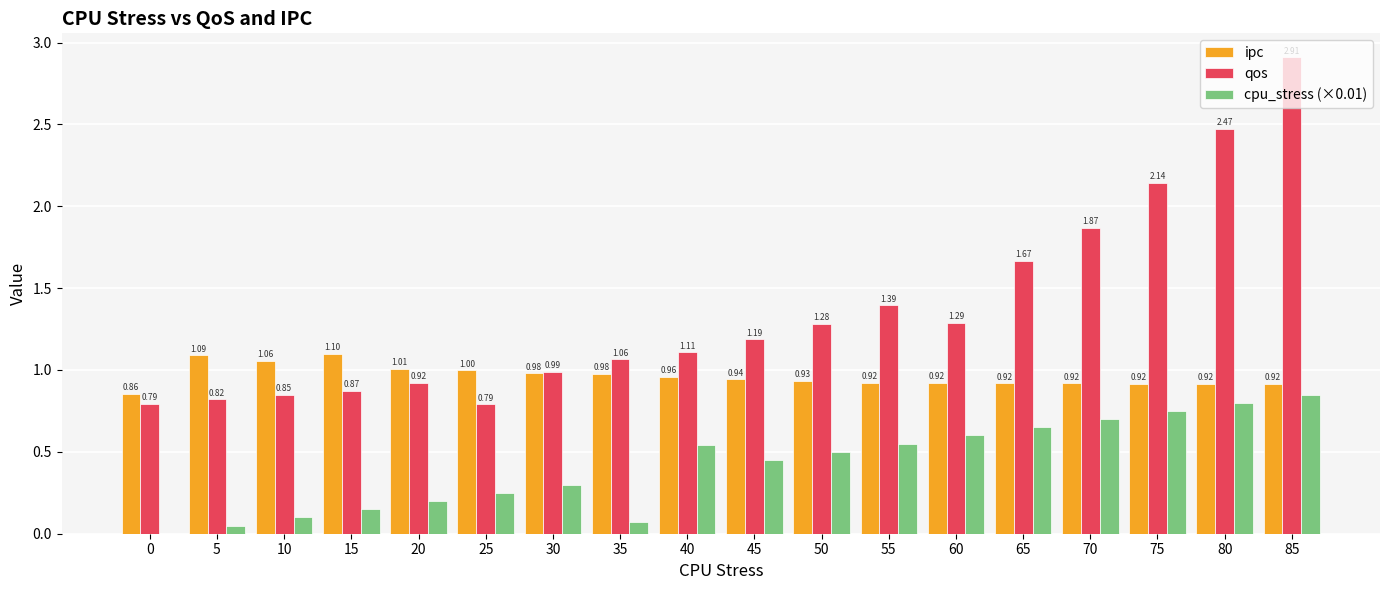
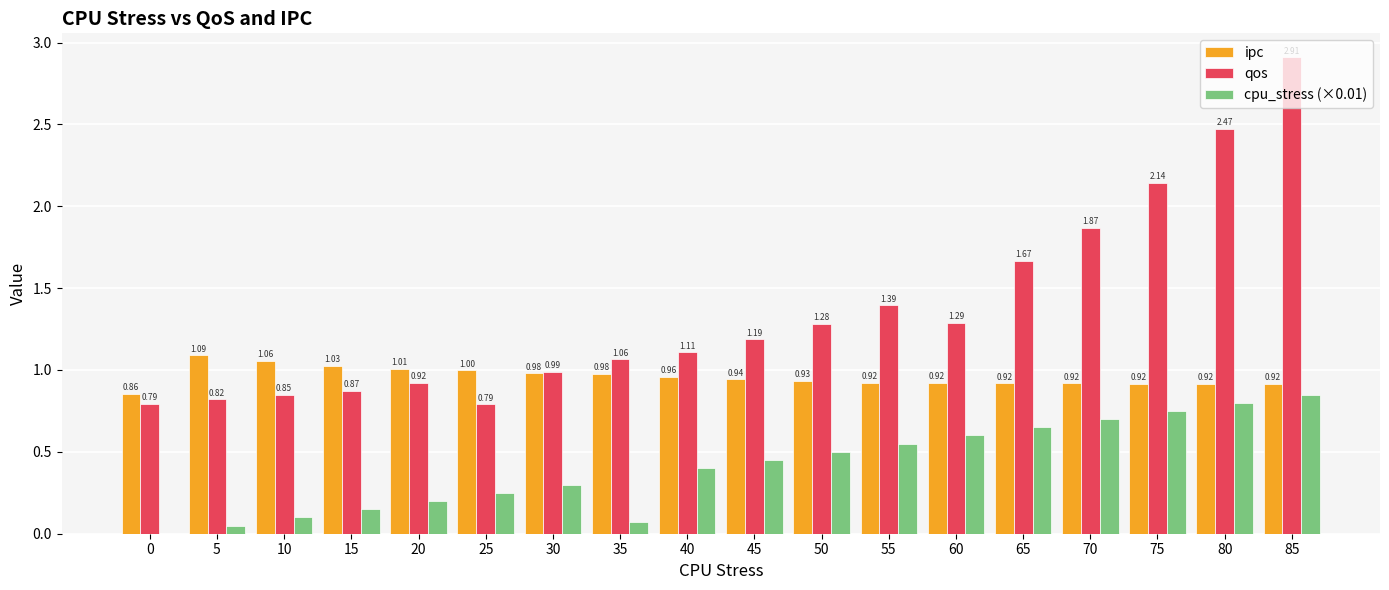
  {
    "ipc": {
      "0": 0.86,
      "5": 1.09,
      "10": 1.06,
-     "15": 1.10,
+     "15": 1.03,
      "20": 1.01,
      "25": 1.00,
      "30": 0.98,
      "35": 0.98,
      "40": 0.96,
      "45": 0.94,
      "50": 0.93,
      "55": 0.92,
      "60": 0.92,
      "65": 0.92,
      "70": 0.92,
      "75": 0.92,
      "80": 0.92,
      "85": 0.92
    },
    "qos": {
      "0": 0.79,
      "5": 0.82,
      "10": 0.85,
      "15": 0.87,
      "20": 0.92,
      "25": 0.79,
      "30": 0.99,
      "35": 1.06,
      "40": 1.11,
      "45": 1.19,
      "50": 1.28,
      "55": 1.39,
      "60": 1.29,
      "65": 1.67,
      "70": 1.87,
      "75": 2.14,
      "80": 2.47
    },
    "cpu_stress (×0.01)": {
      "0": 0.00,
      "5": 0.05,
      "10": 0.10,
      "15": 0.15,
      "20": 0.20,
      "25": 0.25,
      "30": 0.30,
      "35": 0.07,
-     "40": 0.54,
+     "40": 0.40,
      "45": 0.45,
      "50": 0.50,
      "55": 0.55,
      "60": 0.60,
      "65": 0.65,
      "70": 0.70,
      "75": 0.75,
      "80": 0.80,
      "85": 0.85
    }
  }
